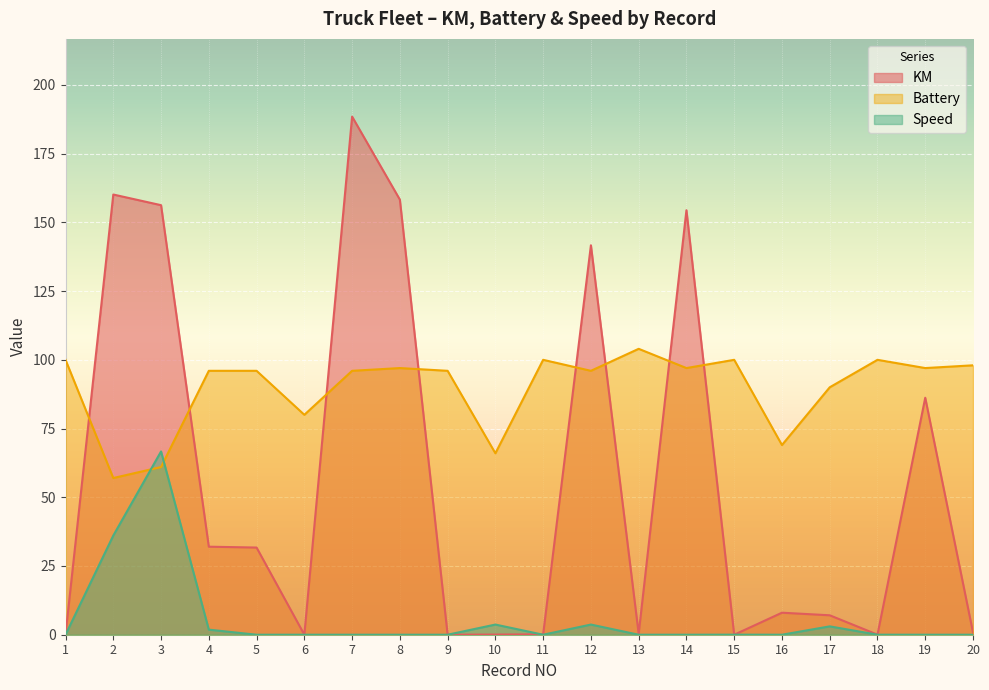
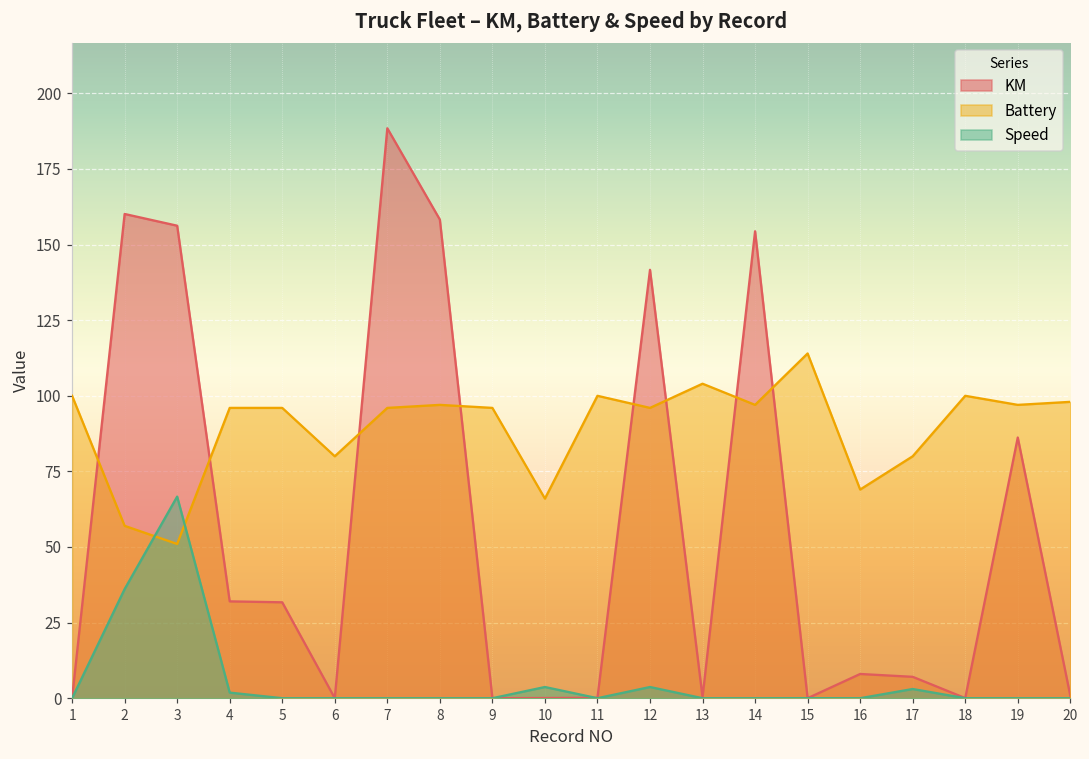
  {
    "KM": {
      "2": 160,
      "3": 156,
      "4": 32,
      "5": 32,
      "7": 188,
      "8": 158,
      "10": 0,
      "12": 142,
      "14": 154,
      "16": 8,
      "17": 7,
      "19": 86
    },
    "Battery": {
      "1": 100,
      "2": 57,
-     "3": 61,
+     "3": 51,
      "4": 96,
      "5": 96,
      "6": 80,
      "7": 96,
      "8": 97,
      "9": 96,
      "10": 66,
      "11": 100,
      "12": 96,
      "13": 104,
      "14": 97,
-     "15": 100,
+     "15": 114,
      "16": 69,
-     "17": 90,
+     "17": 80,
      "18": 100,
      "19": 97,
      "20": 98
    },
    "Speed": {
      "2": 36,
      "3": 67,
      "4": 2,
      "5": 0,
      "7": 0,
      "8": 0,
      "10": 4,
      "12": 4,
      "14": 0,
      "16": 0,
      "17": 3,
      "19": 0
    }
  }
